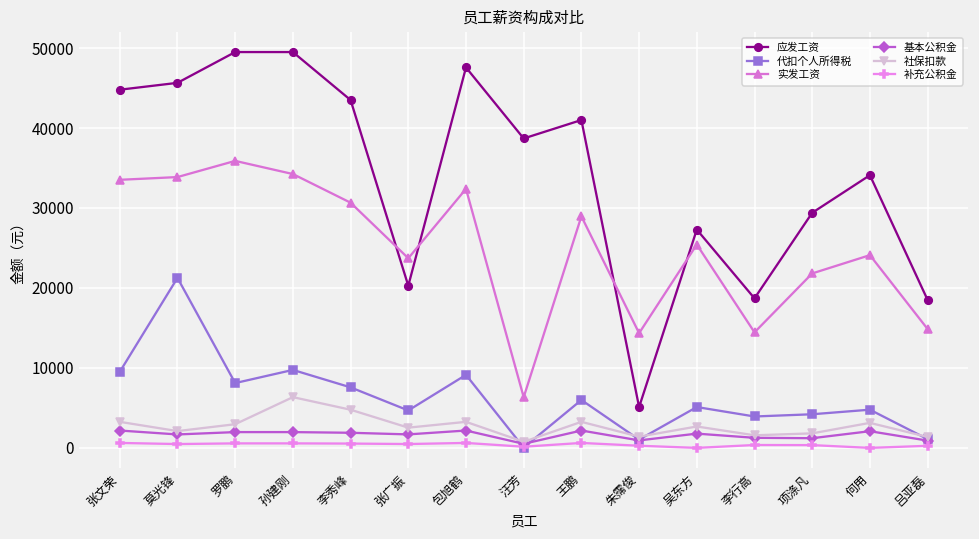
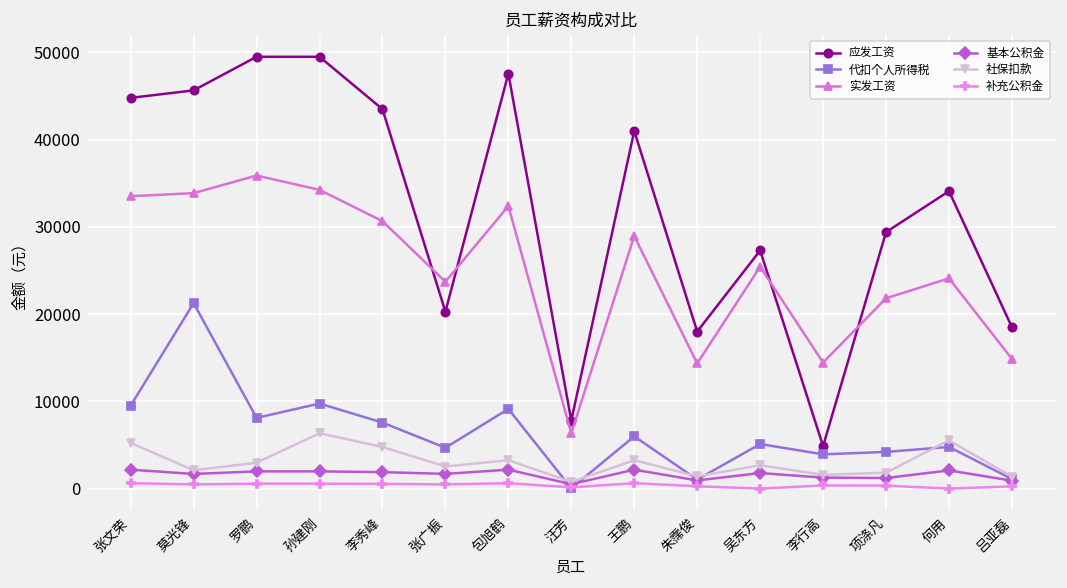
  {
    "应发工资": {
      "张文荣": 45000,
      "莫光锋": 46000,
      "罗鹏": 50000,
      "孙建刚": 50000,
      "李秀峰": 44000,
      "张广振": 20000,
      "包旭鹤": 48000,
-     "汪芳": 39000,
+     "汪芳": 8000,
      "王鹏": 41000,
-     "朱霈俊": 5000,
+     "朱霈俊": 18000,
      "吴东方": 27000,
-     "李行高": 19000,
+     "李行高": 5000,
      "项涤凡": 29000,
      "何用": 34000,
      "吕亚磊": 19000
    },
    "社保扣款": {
-     "张文荣": 3000,
+     "张文荣": 5000,
      "莫光锋": 2000,
      "罗鹏": 3000,
      "孙建刚": 6000,
      "李秀峰": 5000,
      "张广振": 3000,
      "包旭鹤": 3000,
      "王鹏": 3000,
      "朱霈俊": 1000,
      "吴东方": 3000,
      "项涤凡": 2000,
-     "何用": 3000
+     "何用": 6000
    }
  }
